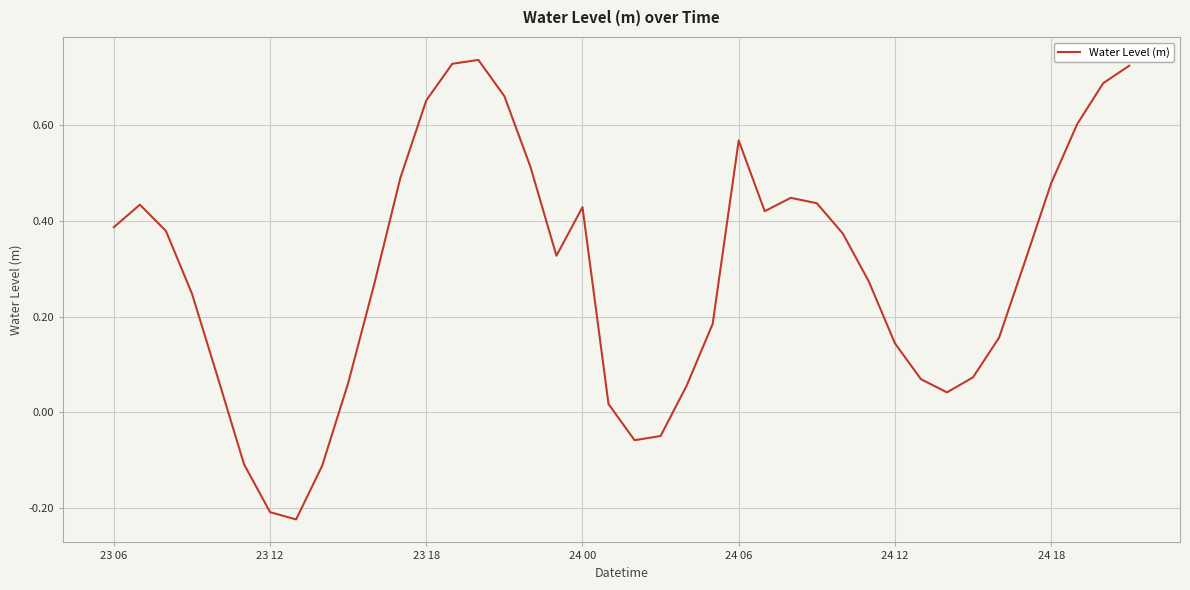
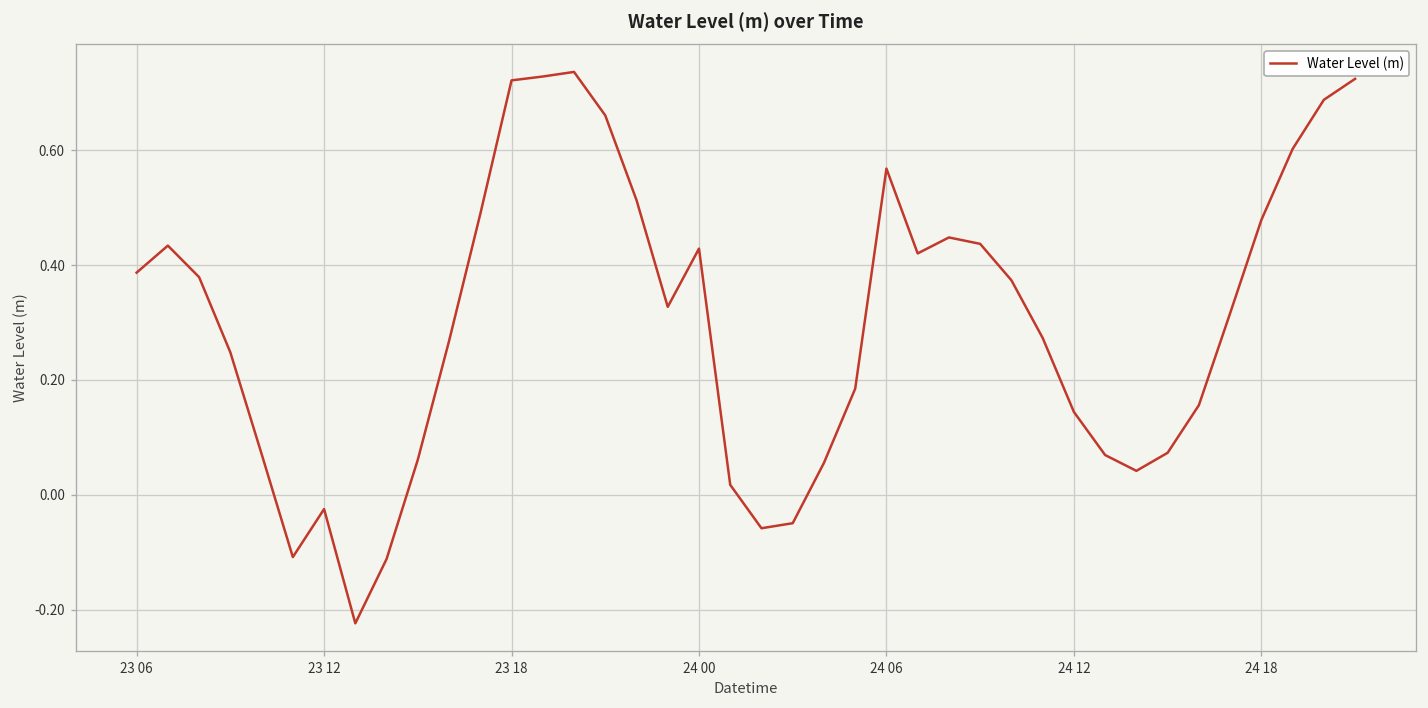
  {
    "23 06": 0.39,
-   "23 12": -0.21,
-   "23 18": 0.65,
+   "23 12": -0.02,
+   "23 18": 0.72,
    "24 00": 0.43,
    "24 06": 0.57,
    "24 12": 0.14,
    "24 18": 0.48
  }
